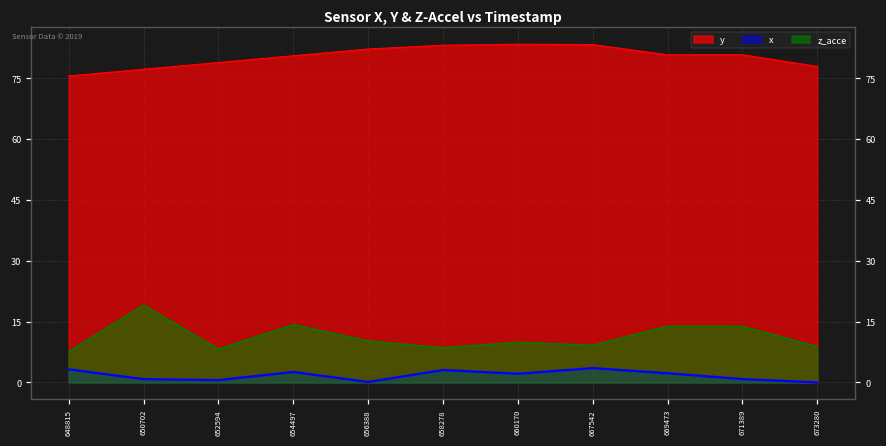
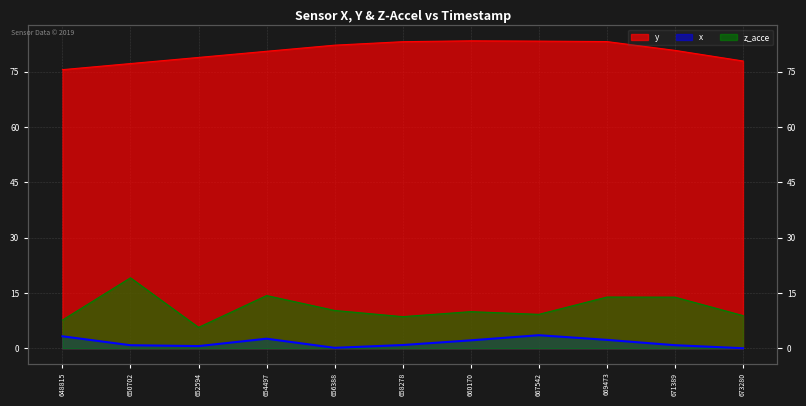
  {
    "y": {
      "648815": 76,
      "650702": 77,
      "652594": 79,
      "654497": 81,
      "656388": 82,
      "658278": 83,
      "660170": 83,
      "667542": 83,
-     "669473": 81,
+     "669473": 83,
      "671389": 81,
      "673280": 78
    },
    "x": {
      "648815": 3,
      "650702": 1,
      "652594": 1,
      "654497": 3,
      "656388": 0,
-     "658278": 3,
+     "658278": 1,
      "660170": 2,
      "667542": 4,
      "669473": 2,
      "671389": 1,
      "673280": 0
    },
    "z_acce": {
      "648815": 8,
      "650702": 19,
-     "652594": 8,
+     "652594": 6,
      "654497": 14,
      "656388": 10,
      "658278": 9,
      "660170": 10,
      "667542": 9,
      "669473": 14,
      "671389": 14,
      "673280": 9
    }
  }
